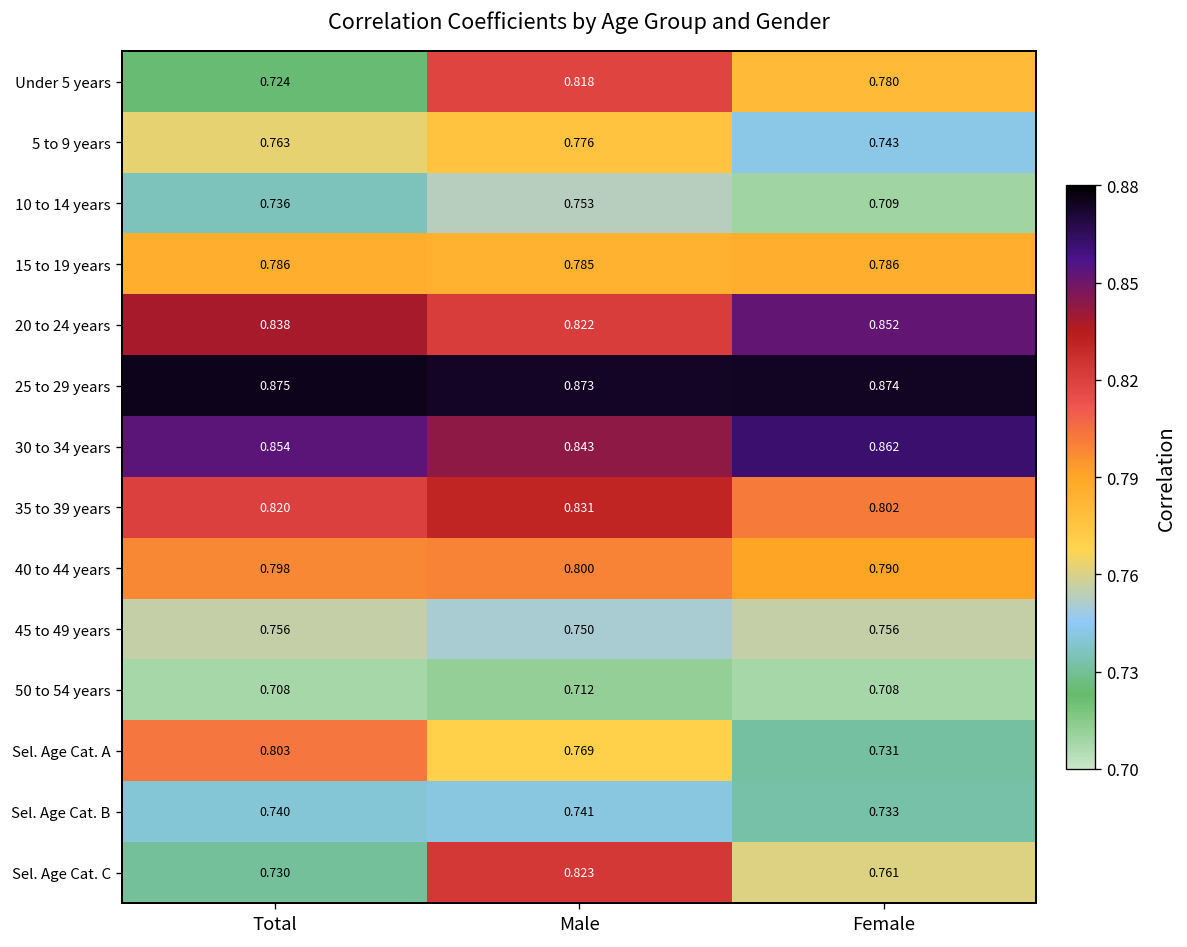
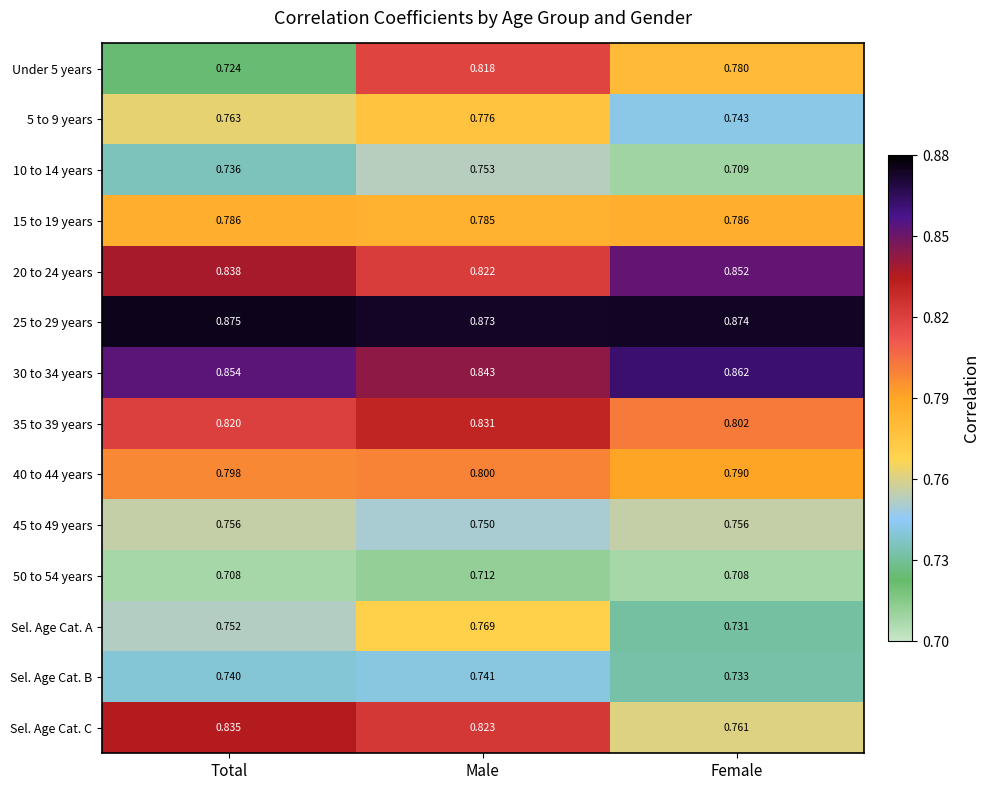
  {
    "Under 5 years": {
      "Total": 0.724,
      "Male": 0.818,
      "Female": 0.780
    },
    "5 to 9 years": {
      "Total": 0.763,
      "Male": 0.776,
      "Female": 0.743
    },
    "10 to 14 years": {
      "Total": 0.736,
      "Male": 0.753,
      "Female": 0.709
    },
    "15 to 19 years": {
      "Total": 0.786,
      "Male": 0.785,
      "Female": 0.786
    },
    "20 to 24 years": {
      "Total": 0.838,
      "Male": 0.822,
      "Female": 0.852
    },
    "25 to 29 years": {
      "Total": 0.875,
      "Male": 0.873,
      "Female": 0.874
    },
    "30 to 34 years": {
      "Total": 0.854,
      "Male": 0.843,
      "Female": 0.862
    },
    "35 to 39 years": {
      "Total": 0.820,
      "Male": 0.831,
      "Female": 0.802
    },
    "40 to 44 years": {
      "Total": 0.798,
      "Male": 0.800,
      "Female": 0.790
    },
    "45 to 49 years": {
      "Total": 0.756,
      "Male": 0.750,
      "Female": 0.756
    },
    "50 to 54 years": {
      "Total": 0.708,
      "Male": 0.712,
      "Female": 0.708
    },
    "Sel. Age Cat. A": {
-     "Total": 0.803,
+     "Total": 0.752,
      "Male": 0.769,
      "Female": 0.731
    },
    "Sel. Age Cat. B": {
      "Total": 0.740,
      "Male": 0.741,
      "Female": 0.733
    },
    "Sel. Age Cat. C": {
-     "Total": 0.730,
+     "Total": 0.835,
      "Male": 0.823,
      "Female": 0.761
    }
  }
